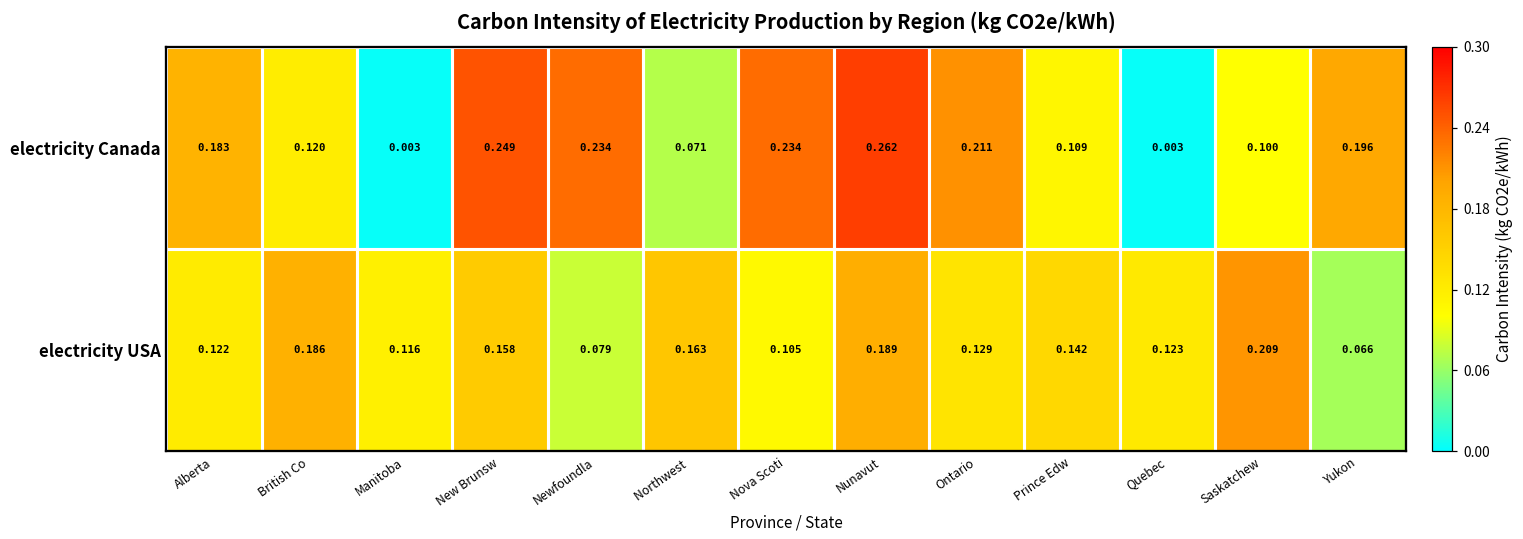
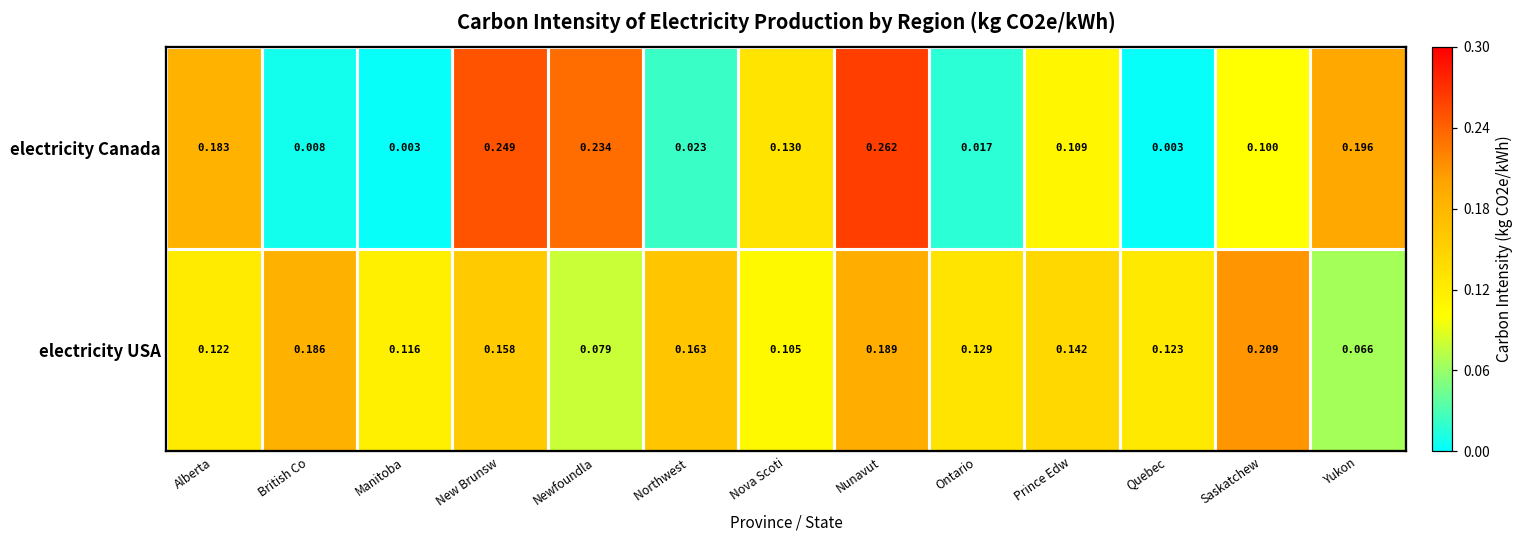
  {
    "electricity Canada": {
      "Alberta": 0.183,
-     "British Co": 0.120,
+     "British Co": 0.008,
      "Manitoba": 0.003,
      "New Brunsw": 0.249,
      "Newfoundla": 0.234,
-     "Northwest": 0.071,
-     "Nova Scoti": 0.234,
+     "Northwest": 0.023,
+     "Nova Scoti": 0.130,
      "Nunavut": 0.262,
-     "Ontario": 0.211,
+     "Ontario": 0.017,
      "Prince Edw": 0.109,
      "Quebec": 0.003,
      "Saskatchew": 0.100,
      "Yukon": 0.196
    },
    "electricity USA": {
      "Alberta": 0.122,
      "British Co": 0.186,
      "Manitoba": 0.116,
      "New Brunsw": 0.158,
      "Newfoundla": 0.079,
      "Northwest": 0.163,
      "Nova Scoti": 0.105,
      "Nunavut": 0.189,
      "Ontario": 0.129,
      "Prince Edw": 0.142,
      "Quebec": 0.123,
      "Saskatchew": 0.209,
      "Yukon": 0.066
    }
  }
